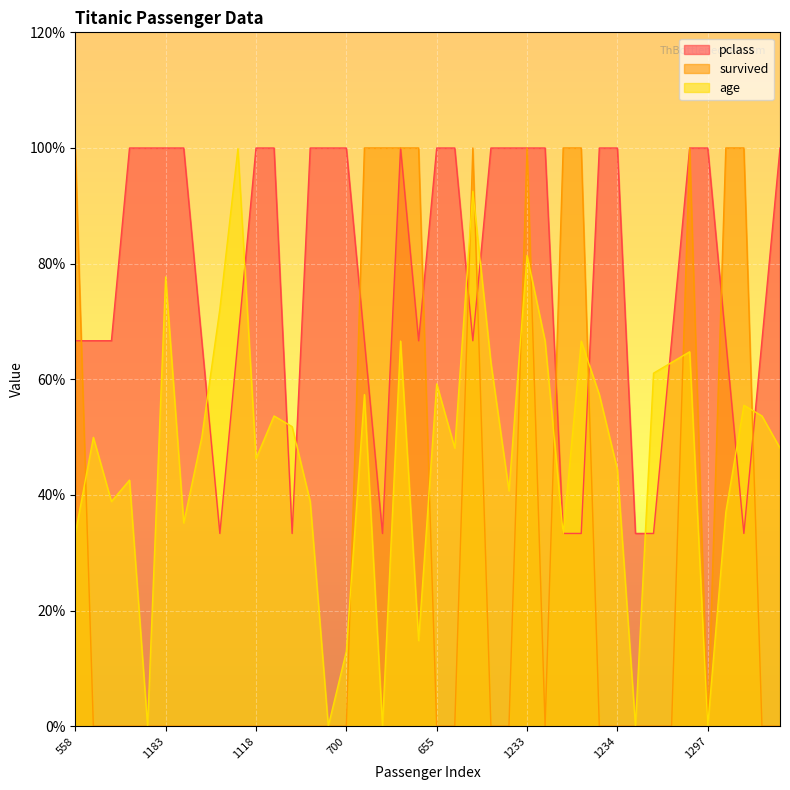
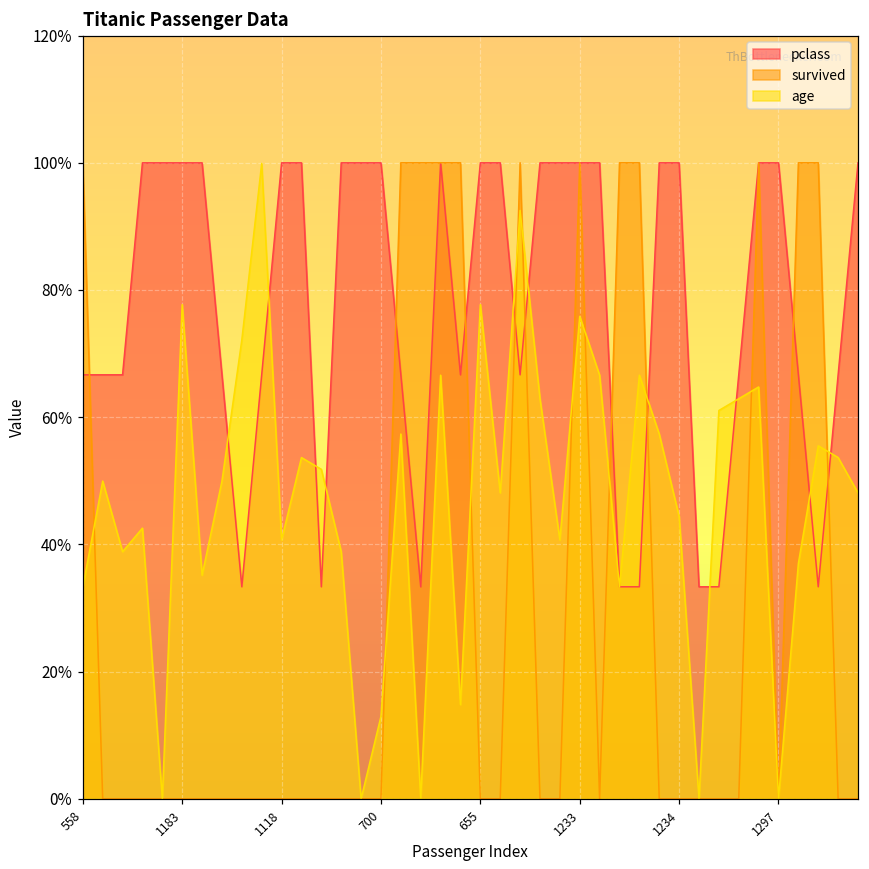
  {
    "pclass": {
      "558": "67%",
      "1183": "100%",
      "1118": "100%",
      "700": "100%",
      "655": "100%",
      "1234": "100%",
      "1297": "100%"
    },
    "survived": {
      "558": "100%",
      "1183": "0%",
      "1118": "0%",
      "700": "0%",
      "655": "0%",
      "1234": "0%"
    },
    "age": {
      "558": "33%",
      "1183": "78%",
-     "1118": "46%",
+     "1118": "41%",
      "700": "13%",
-     "655": "59%",
-     "1233": "81%",
+     "655": "78%",
+     "1233": "76%",
      "1234": "44%"
    }
  }
